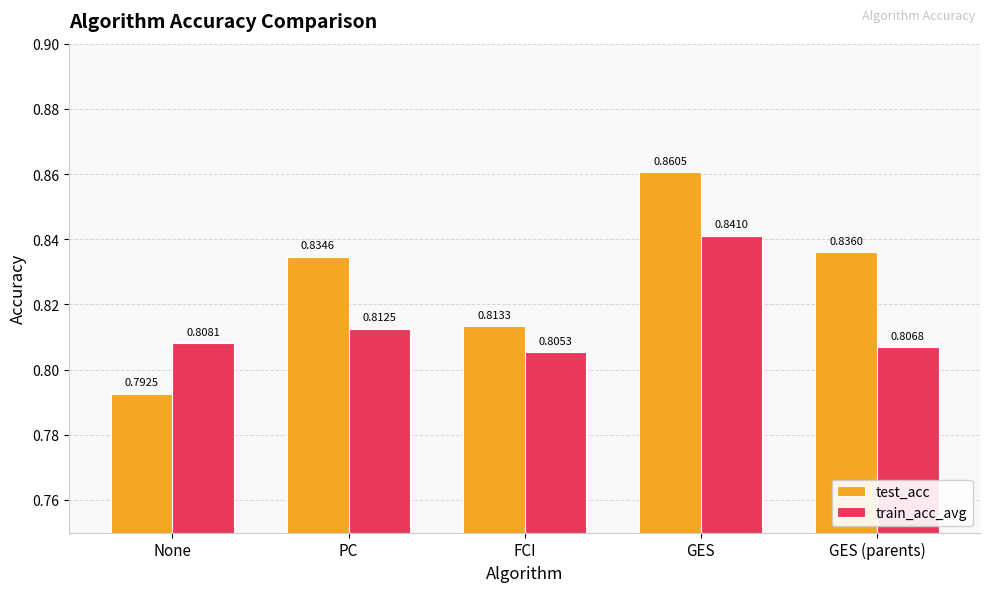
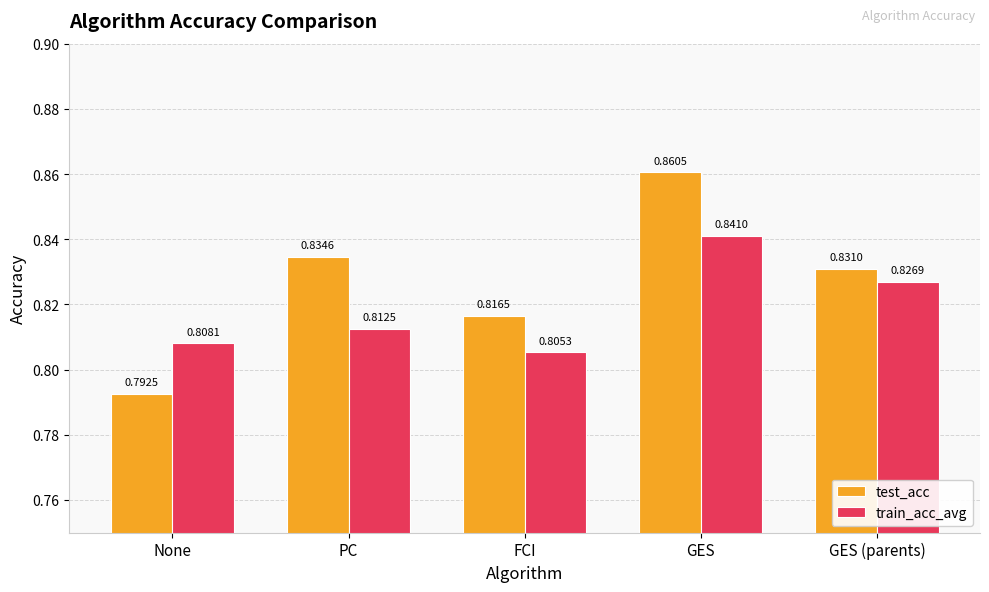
  {
    "test_acc": {
      "None": 0.7925,
      "PC": 0.8346,
-     "FCI": 0.8133,
+     "FCI": 0.8165,
      "GES": 0.8605,
-     "GES (parents)": 0.8360
+     "GES (parents)": 0.8310
    },
    "train_acc_avg": {
      "None": 0.8081,
      "PC": 0.8125,
      "FCI": 0.8053,
      "GES": 0.8410,
-     "GES (parents)": 0.8068
+     "GES (parents)": 0.8269
    }
  }
